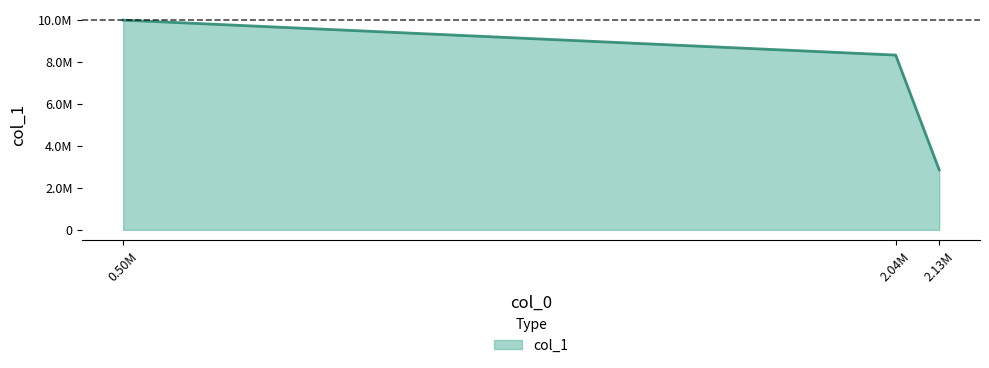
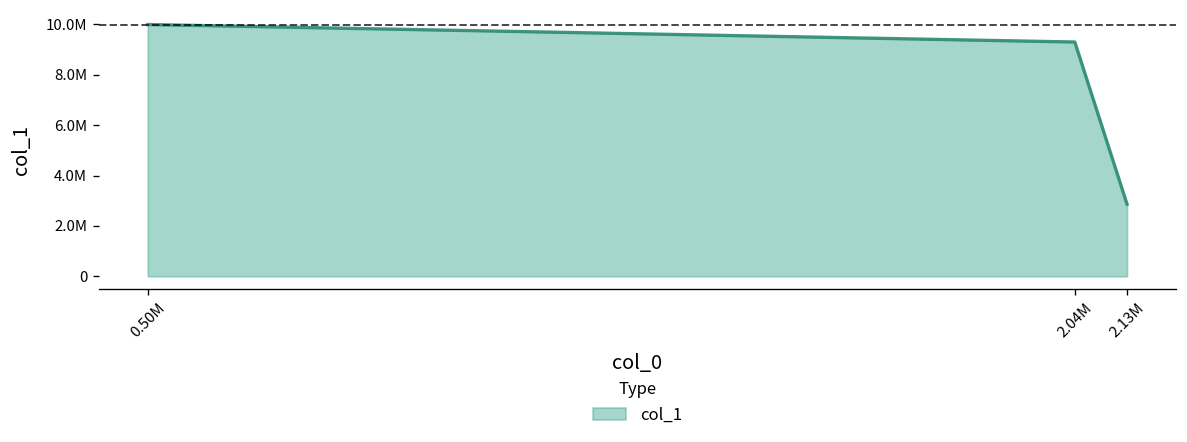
  {
    "0.50M": 10000000,
-   "2.04M": 8300000,
+   "2.04M": 9300000,
    "2.13M": 2900000
  }
